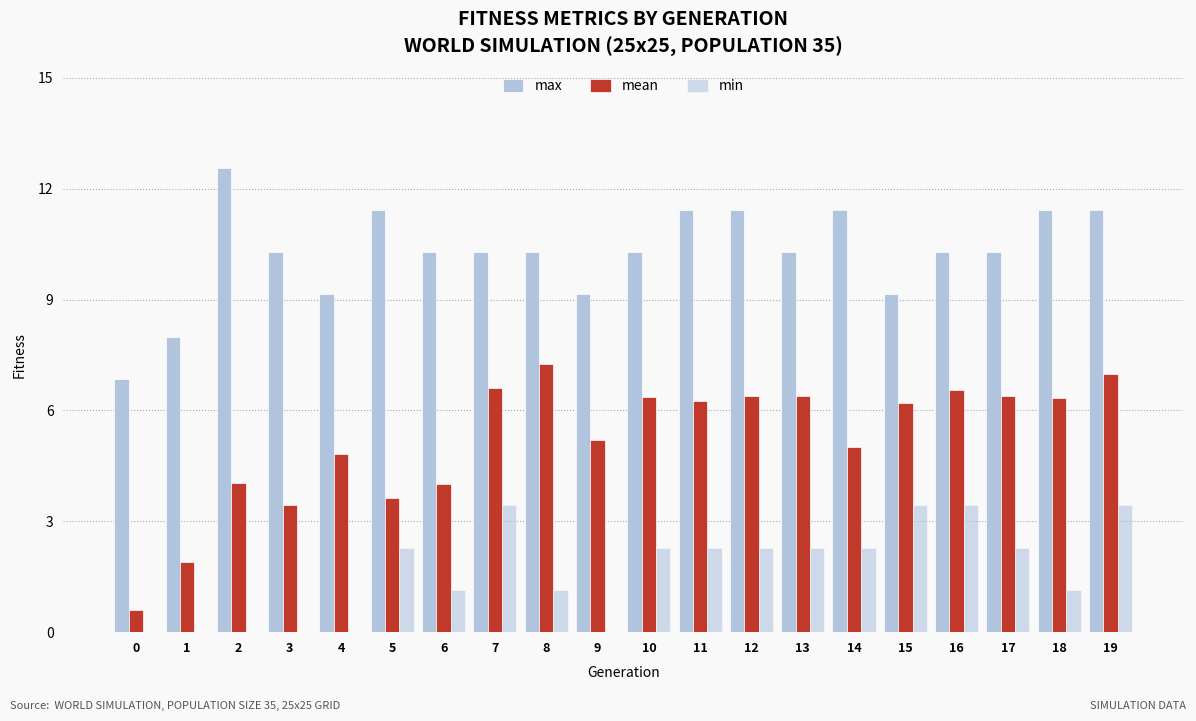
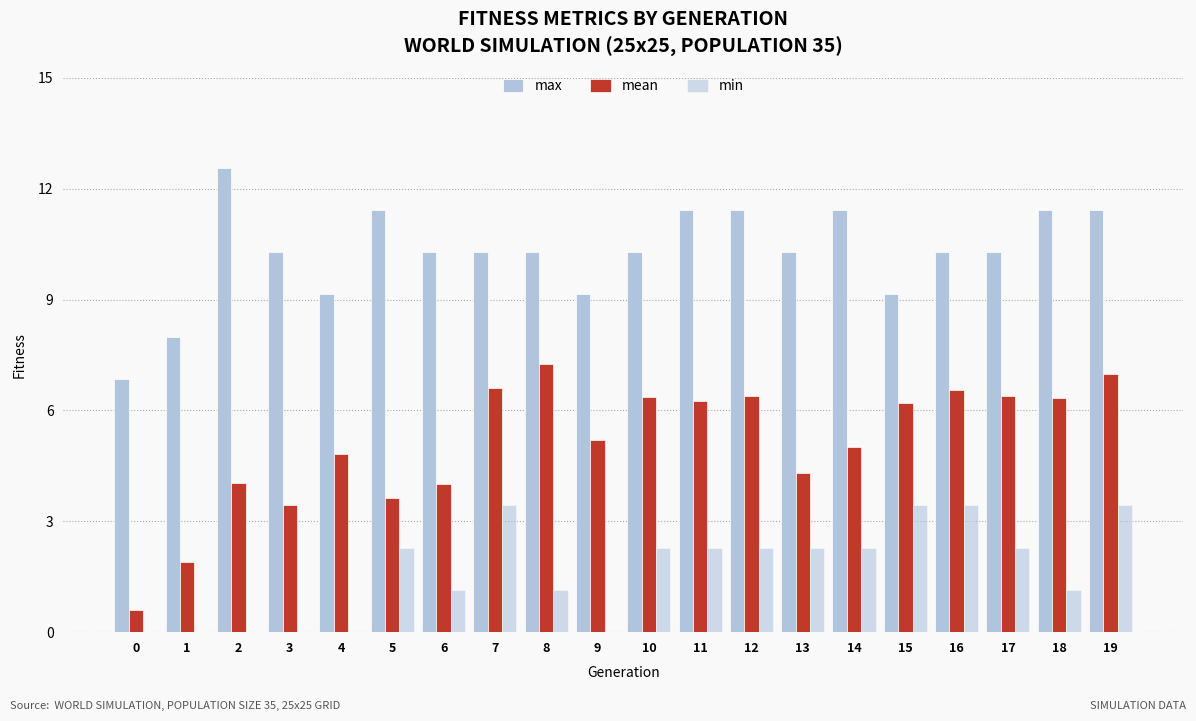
  {
    "mean": {
      "0": 0.6,
      "1": 1.9,
      "2": 4.0,
      "3": 3.4,
      "4": 4.8,
      "5": 3.6,
      "6": 4.0,
      "7": 6.6,
      "8": 7.2,
      "9": 5.2,
      "10": 6.4,
      "11": 6.3,
      "12": 6.4,
-     "13": 6.4,
+     "13": 4.3,
      "14": 5.0,
      "15": 6.2,
      "16": 6.6,
      "17": 6.4,
      "18": 6.3,
      "19": 7.0
    }
  }
